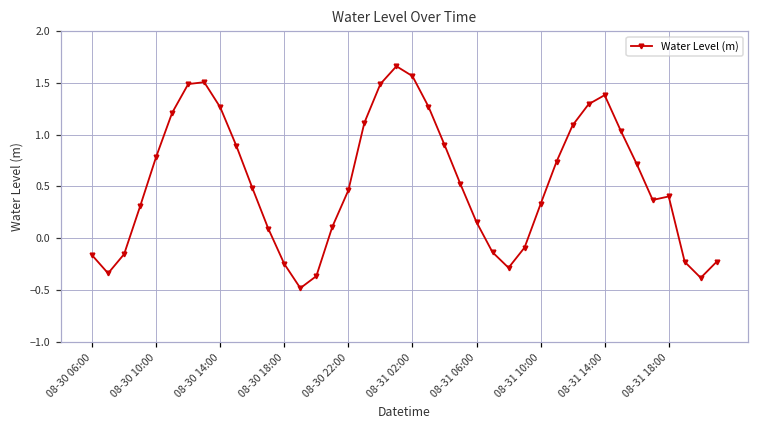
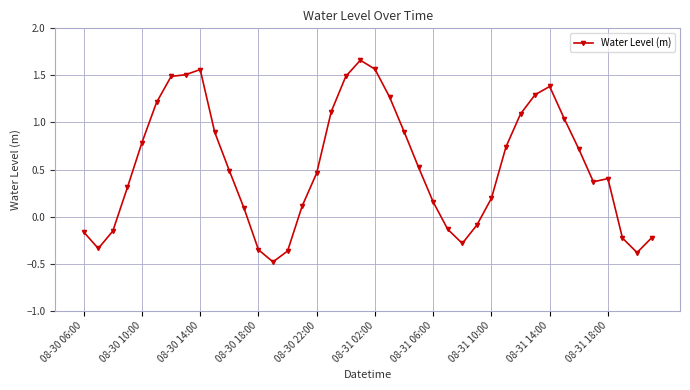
  {
    "08-30 06:00": -0.2,
    "08-30 10:00": 0.8,
-   "08-30 14:00": 1.3,
-   "08-30 18:00": -0.2,
+   "08-30 14:00": 1.6,
+   "08-30 18:00": -0.4,
    "08-30 22:00": 0.5,
    "08-31 02:00": 1.6,
    "08-31 06:00": 0.2,
-   "08-31 10:00": 0.3,
+   "08-31 10:00": 0.2,
    "08-31 14:00": 1.4,
    "08-31 18:00": 0.4
  }
